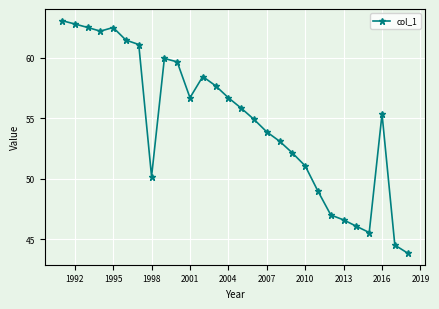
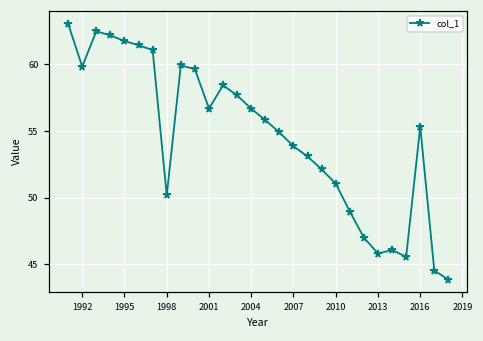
  {
-   "1992": 62.8,
-   "1995": 62.5,
+   "1992": 59.8,
+   "1995": 61.8,
    "1998": 50.2,
    "2001": 56.7,
    "2004": 56.7,
    "2007": 53.9,
    "2010": 51.1,
-   "2013": 46.6,
+   "2013": 45.8,
    "2016": 55.3
  }
